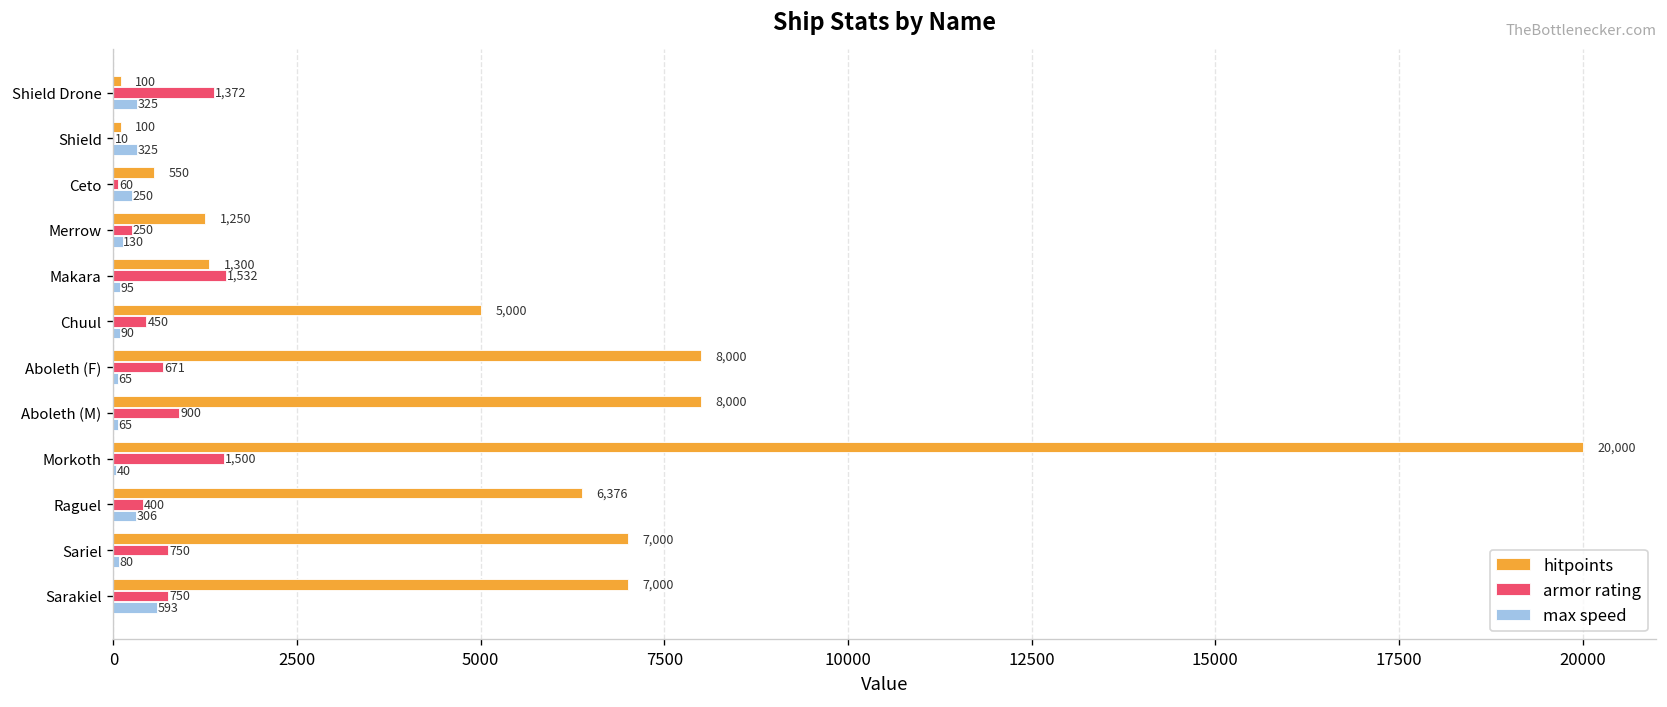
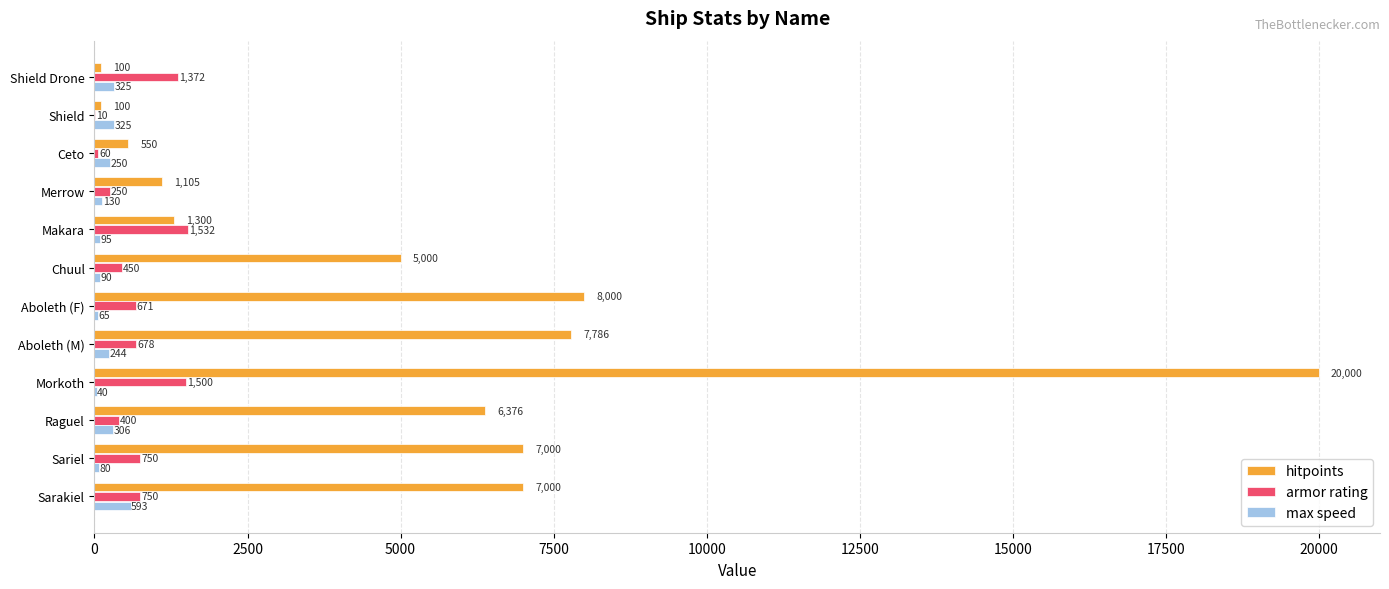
  {
    "hitpoints": {
      "Shield Drone": "100",
      "Shield": "100",
      "Ceto": "550",
-     "Merrow": "1,250",
+     "Merrow": "1,105",
      "Makara": "1,300",
      "Chuul": "5,000",
      "Aboleth (F)": "8,000",
-     "Aboleth (M)": "8,000",
+     "Aboleth (M)": "7,786",
      "Morkoth": "20,000",
      "Raguel": "6,376",
      "Sariel": "7,000",
      "Sarakiel": "7,000"
    },
    "armor rating": {
      "Shield Drone": "1,372",
      "Shield": "10",
      "Ceto": "60",
      "Merrow": "250",
      "Makara": "1,532",
      "Chuul": "450",
      "Aboleth (F)": "671",
-     "Aboleth (M)": "900",
+     "Aboleth (M)": "678",
      "Morkoth": "1,500",
      "Raguel": "400",
      "Sariel": "750",
      "Sarakiel": "750"
    },
    "max speed": {
      "Shield Drone": "325",
      "Shield": "325",
      "Ceto": "250",
      "Merrow": "130",
      "Makara": "95",
      "Chuul": "90",
      "Aboleth (F)": "65",
-     "Aboleth (M)": "65",
+     "Aboleth (M)": "244",
      "Morkoth": "40",
      "Raguel": "306",
      "Sariel": "80",
      "Sarakiel": "593"
    }
  }
